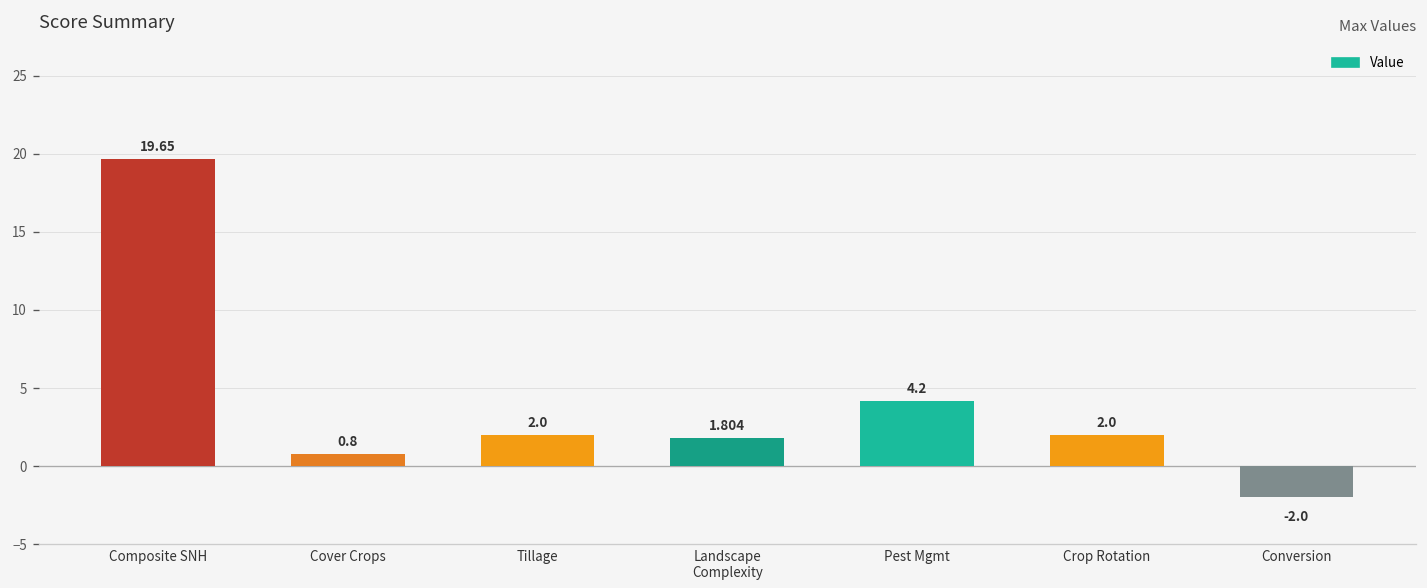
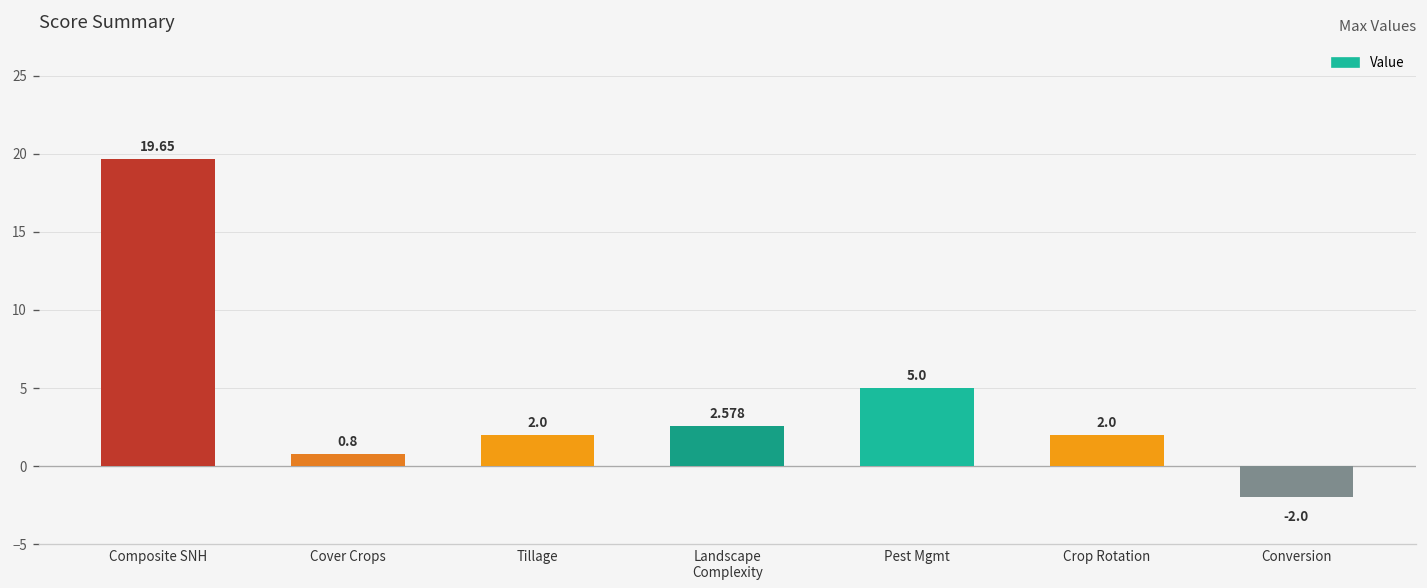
  {
    "Composite SNH": 19.65,
    "Cover Crops": 0.8,
    "Tillage": 2.0,
-   "Landscape Complexity": 1.804,
-   "Pest Mgmt": 4.2,
+   "Landscape Complexity": 2.578,
+   "Pest Mgmt": 5.0,
    "Crop Rotation": 2.0,
    "Conversion": -2.0
  }
